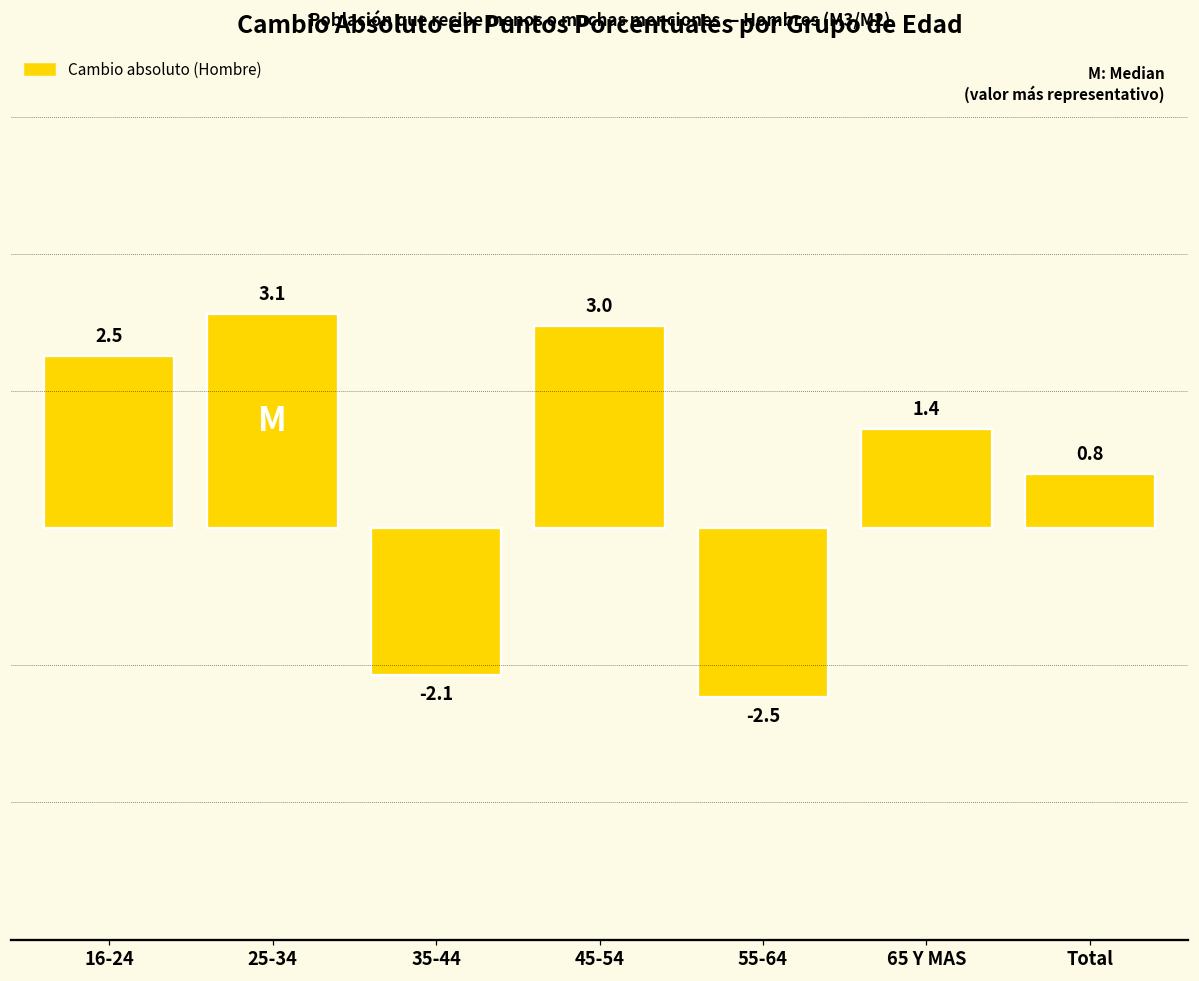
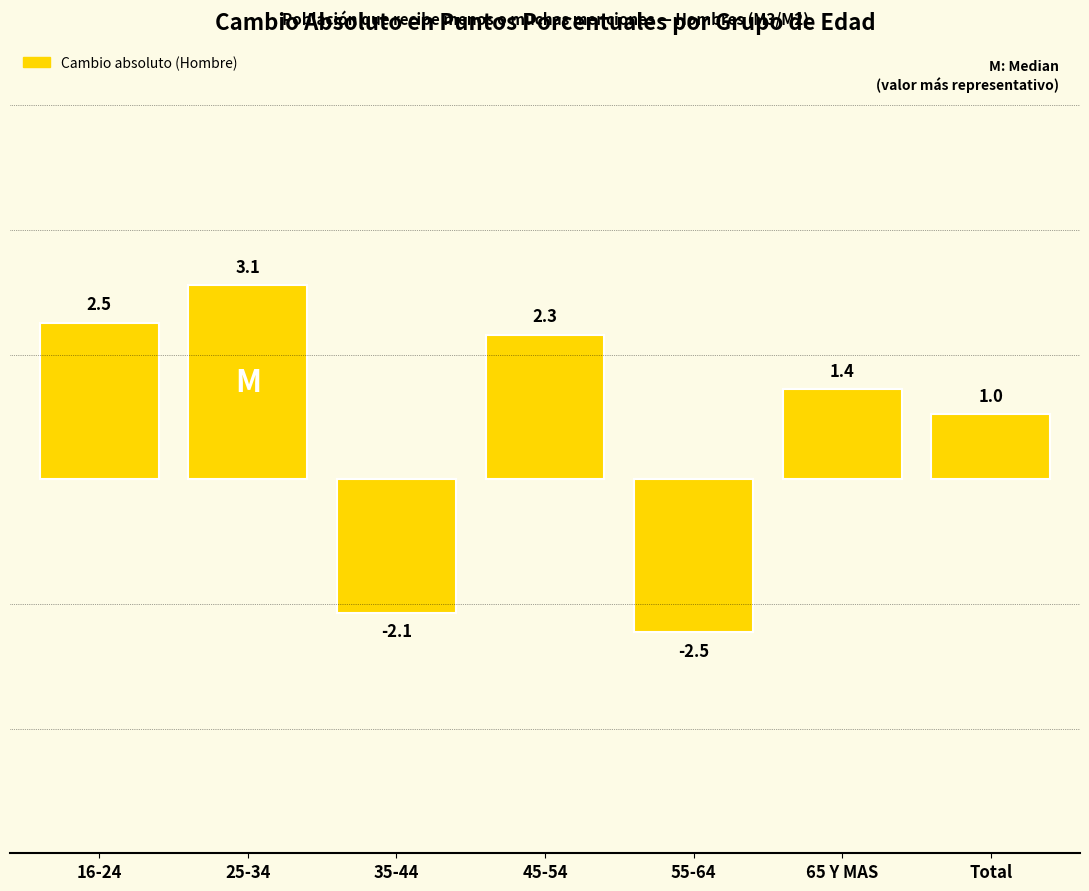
  {
    "16-24": 2.5,
    "25-34": 3.1,
    "35-44": -2.1,
-   "45-54": 3.0,
+   "45-54": 2.3,
    "55-64": -2.5,
    "65 Y MAS": 1.4,
-   "Total": 0.8
+   "Total": 1.0
  }
